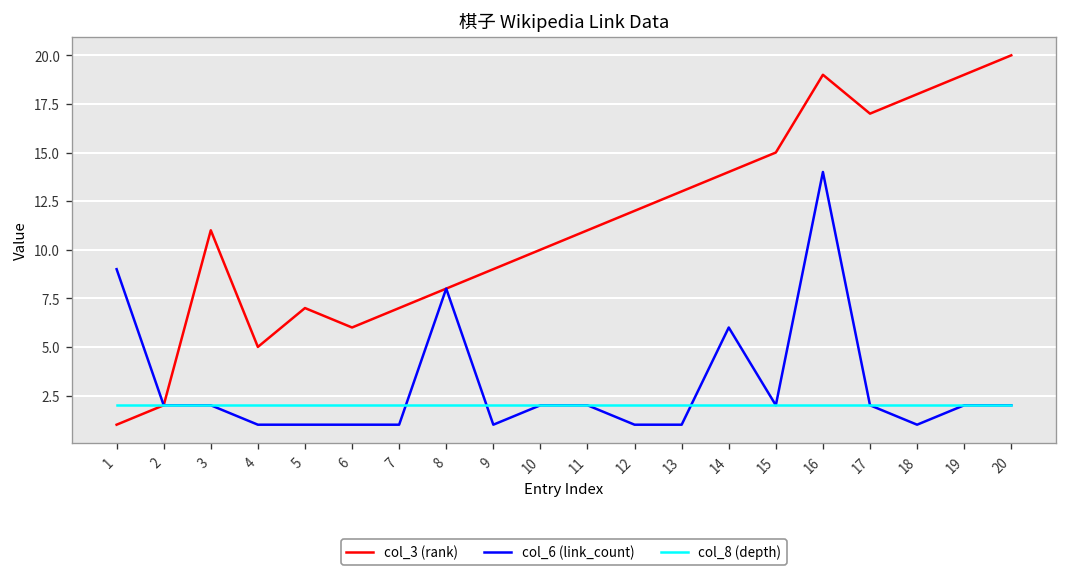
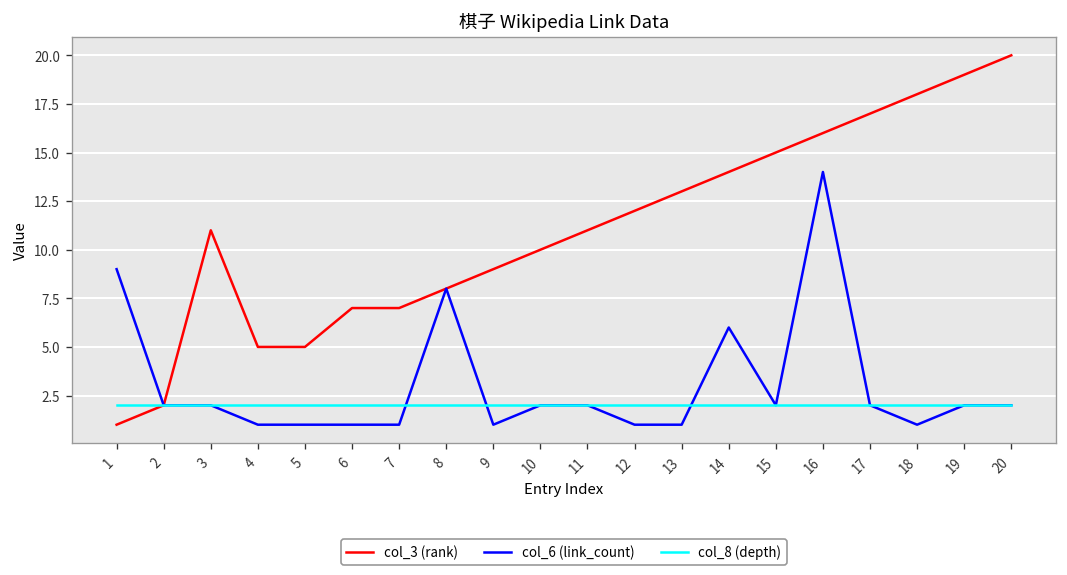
  {
    "col_3 (rank)": {
      "1": 1,
      "3": 11,
      "4": 5,
-     "5": 7,
-     "6": 6,
+     "5": 5,
+     "6": 7,
      "7": 7,
      "9": 9,
      "10": 10,
      "11": 11,
      "12": 12,
      "13": 13,
      "14": 14,
      "15": 15,
-     "16": 19,
+     "16": 16,
      "17": 17,
      "18": 18,
      "19": 19,
      "20": 20
    },
    "col_6 (link_count)": {
      "1": 9,
      "4": 1,
      "5": 1,
      "6": 1,
      "7": 1,
      "9": 1,
      "12": 1,
      "13": 1,
      "14": 6,
      "16": 14,
      "18": 1
    },
    "col_8 (depth)": {
      "1": 2,
      "4": 2,
      "5": 2,
      "6": 2,
      "7": 2,
      "8": 2,
      "9": 2,
      "12": 2,
      "13": 2,
      "14": 2,
      "16": 2,
      "18": 2
    }
  }
